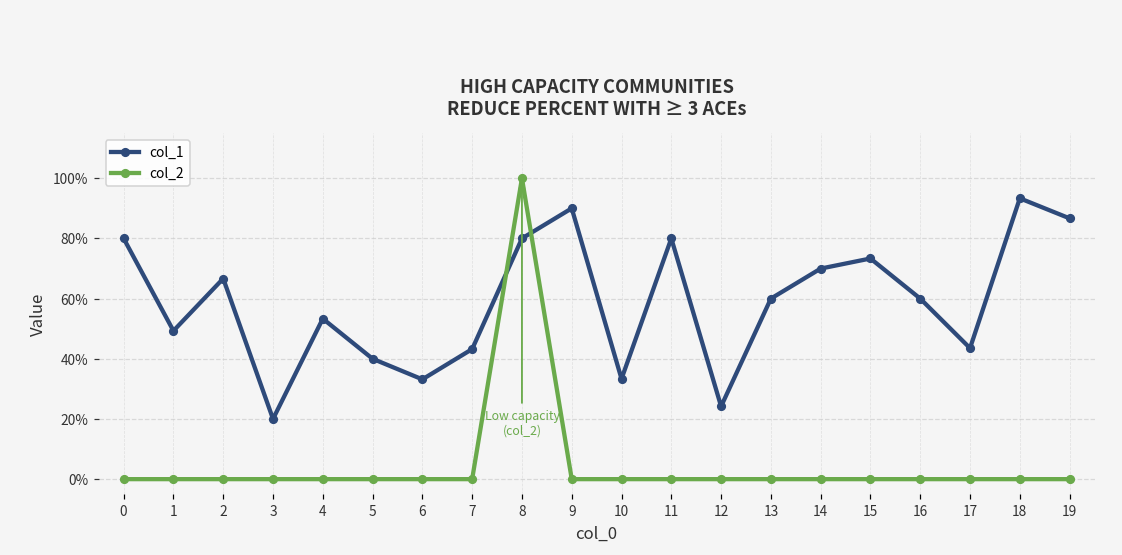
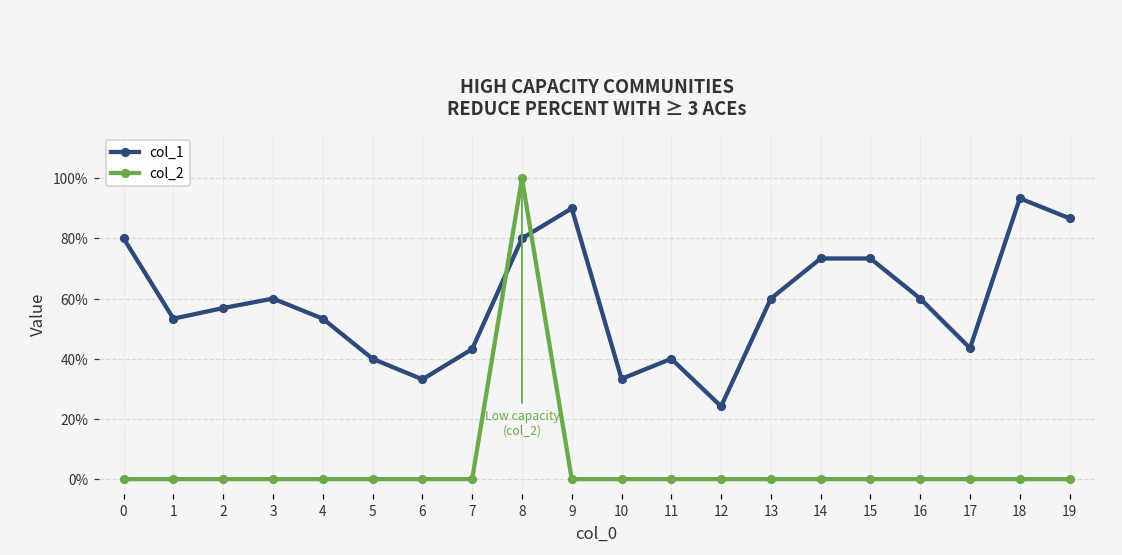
  {
    "col_1": {
      "0": "80%",
-     "1": "49%",
-     "2": "67%",
-     "3": "20%",
+     "1": "53%",
+     "2": "57%",
+     "3": "60%",
      "4": "53%",
      "5": "40%",
      "6": "33%",
      "7": "43%",
      "9": "90%",
      "10": "33%",
-     "11": "80%",
+     "11": "40%",
      "12": "24%",
      "13": "60%",
-     "14": "70%",
+     "14": "73%",
      "15": "73%",
      "16": "60%",
      "17": "44%",
      "18": "93%",
      "19": "87%"
    },
    "col_2": {
      "0": "0%",
      "1": "0%",
      "2": "0%",
      "3": "0%",
      "4": "0%",
      "5": "0%",
      "6": "0%",
      "7": "0%",
      "8": "100%",
      "9": "0%",
      "10": "0%",
      "11": "0%",
      "12": "0%",
      "13": "0%",
      "14": "0%",
      "15": "0%",
      "16": "0%",
      "17": "0%",
      "18": "0%",
      "19": "0%"
    }
  }
